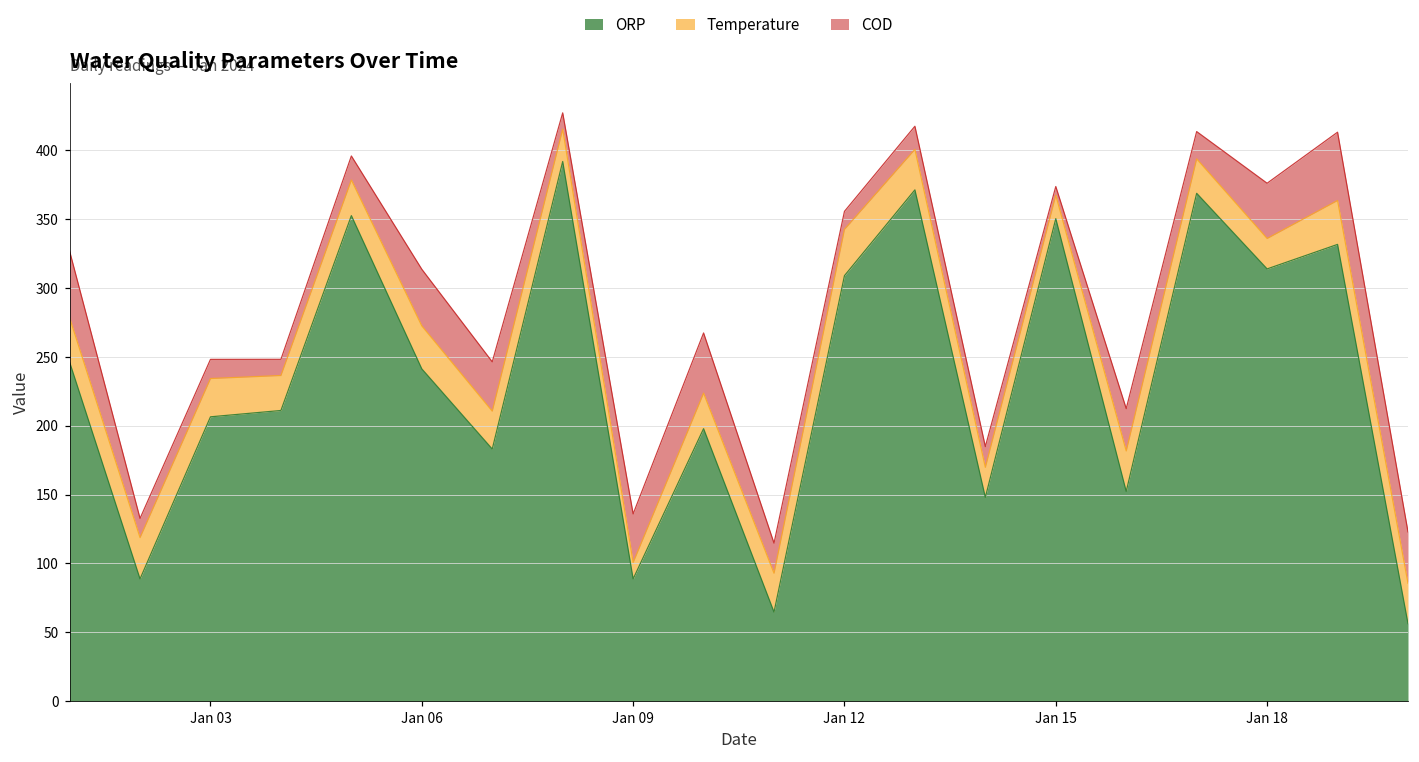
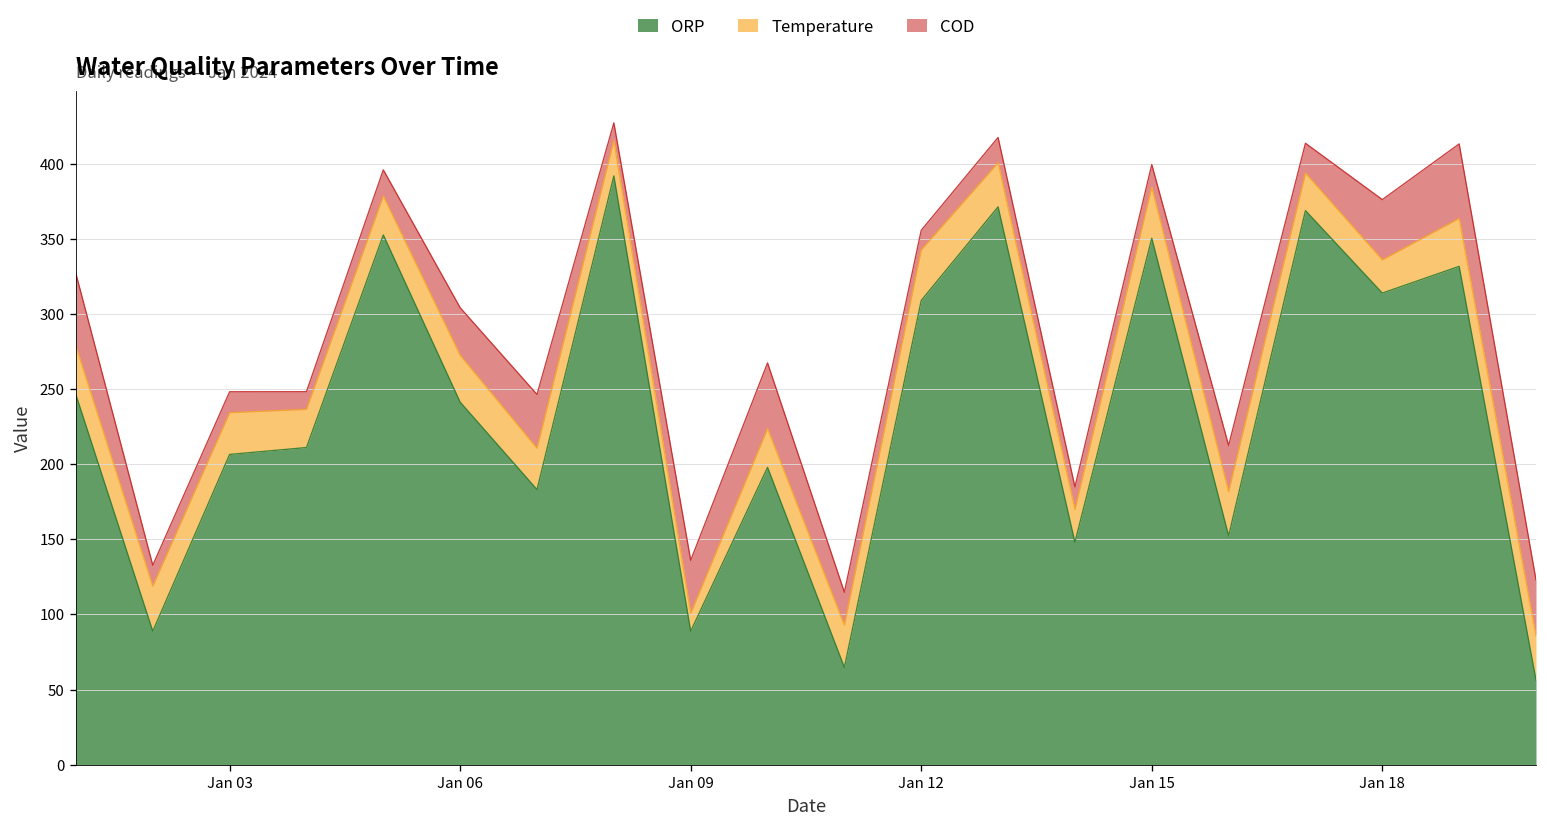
  {
    "ORP": {
      "Jan 03": 207,
      "Jan 06": 241,
      "Jan 09": 89,
      "Jan 12": 309,
      "Jan 15": 350,
      "Jan 18": 314
    },
    "Temperature": {
      "Jan 03": 28,
      "Jan 06": 31,
      "Jan 09": 12,
      "Jan 12": 34,
-     "Jan 15": 17,
+     "Jan 15": 34,
      "Jan 18": 22
    },
    "COD": {
      "Jan 03": 14,
-     "Jan 06": 41,
+     "Jan 06": 32,
      "Jan 09": 35,
      "Jan 12": 13,
-     "Jan 15": 6,
+     "Jan 15": 15,
      "Jan 18": 40
    }
  }
